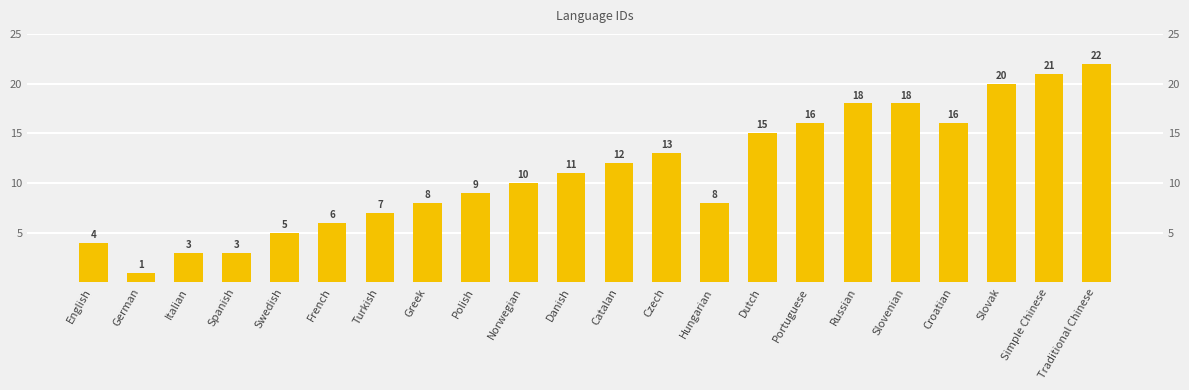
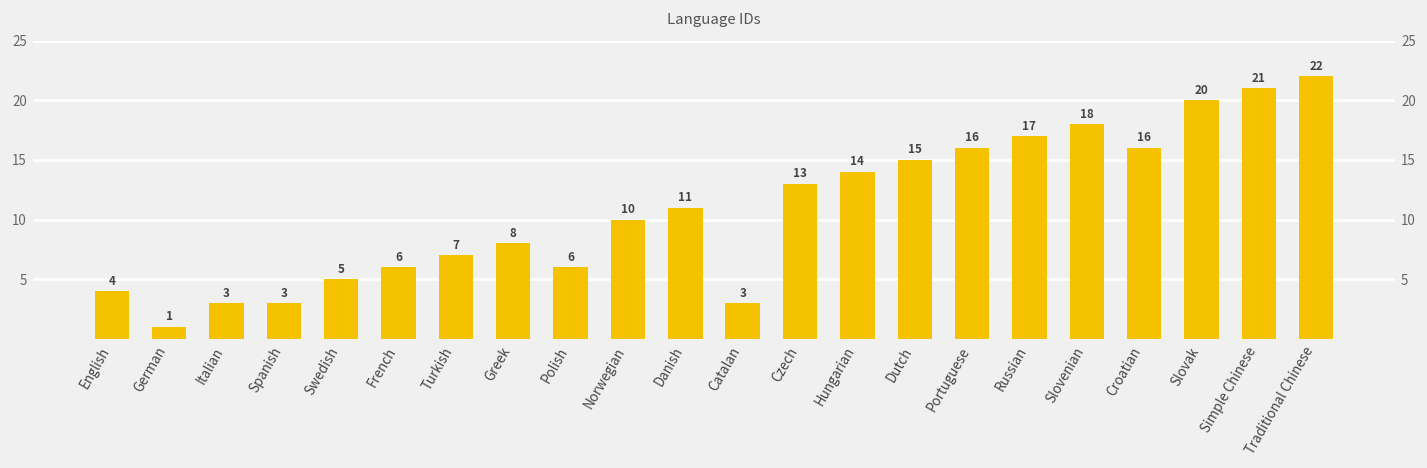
  {
    "English": 4,
    "German": 1,
    "Italian": 3,
    "Spanish": 3,
    "Swedish": 5,
    "French": 6,
    "Turkish": 7,
    "Greek": 8,
-   "Polish": 9,
+   "Polish": 6,
    "Norwegian": 10,
    "Danish": 11,
-   "Catalan": 12,
+   "Catalan": 3,
    "Czech": 13,
-   "Hungarian": 8,
+   "Hungarian": 14,
    "Dutch": 15,
    "Portuguese": 16,
-   "Russian": 18,
+   "Russian": 17,
    "Slovenian": 18,
    "Croatian": 16,
    "Slovak": 20,
    "Simple Chinese": 21,
    "Traditional Chinese": 22
  }
